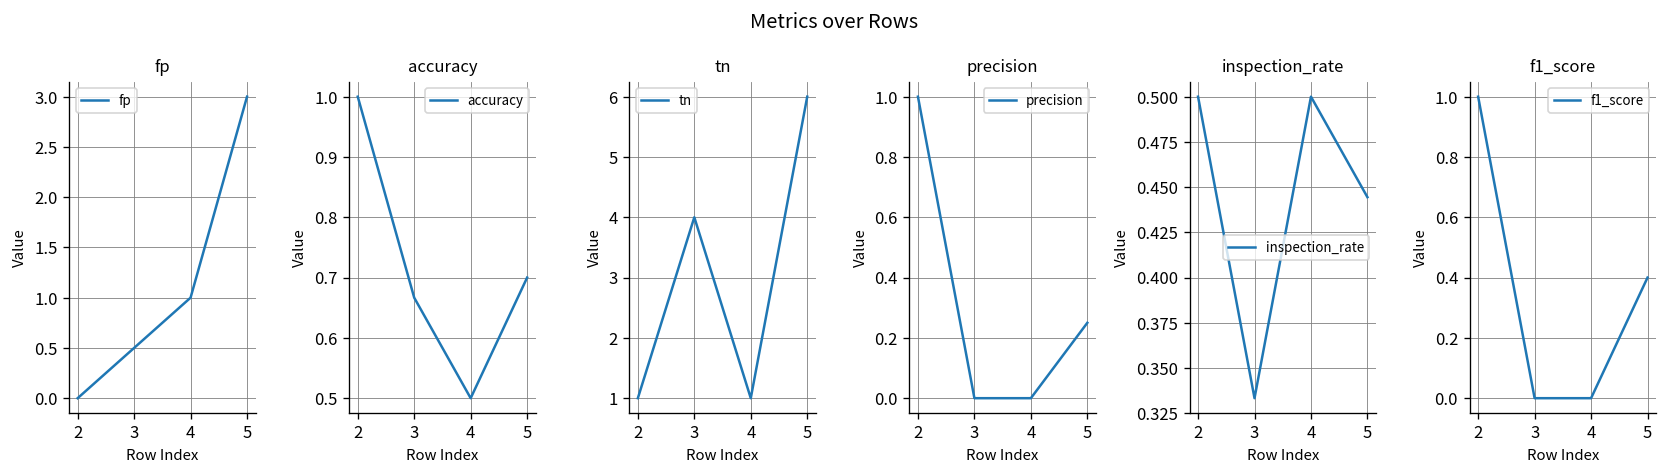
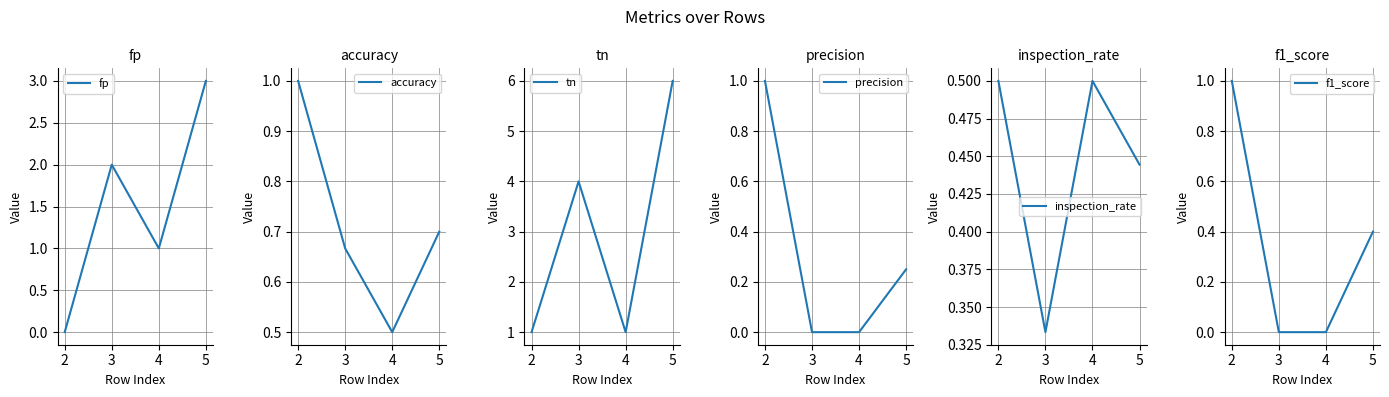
  {
    "fp": {
      "2": 0.0,
-     "3": 0.5,
+     "3": 2.0,
      "4": 1.0,
      "5": 3.0
    },
    "accuracy": {
      "2": 1.00,
      "3": 0.67,
      "4": 0.50,
      "5": 0.70
    },
    "tn": {
      "2": 1.0,
      "3": 4.0,
      "4": 1.0,
      "5": 6.0
    },
    "precision": {
      "2": 1.00,
      "3": 0.00,
      "4": 0.00,
      "5": 0.25
    },
    "inspection_rate": {
      "2": 0.500,
      "3": 0.333,
      "4": 0.500,
      "5": 0.444
    },
    "f1_score": {
      "2": 1.00,
      "3": 0.00,
      "4": 0.00,
      "5": 0.40
    }
  }
